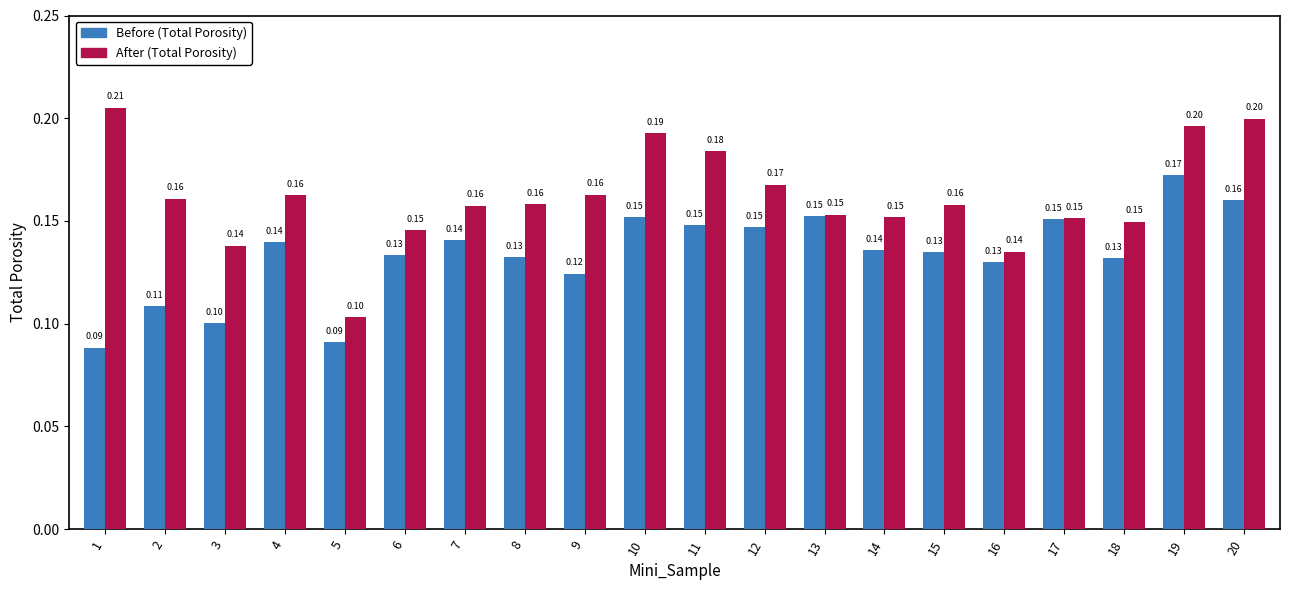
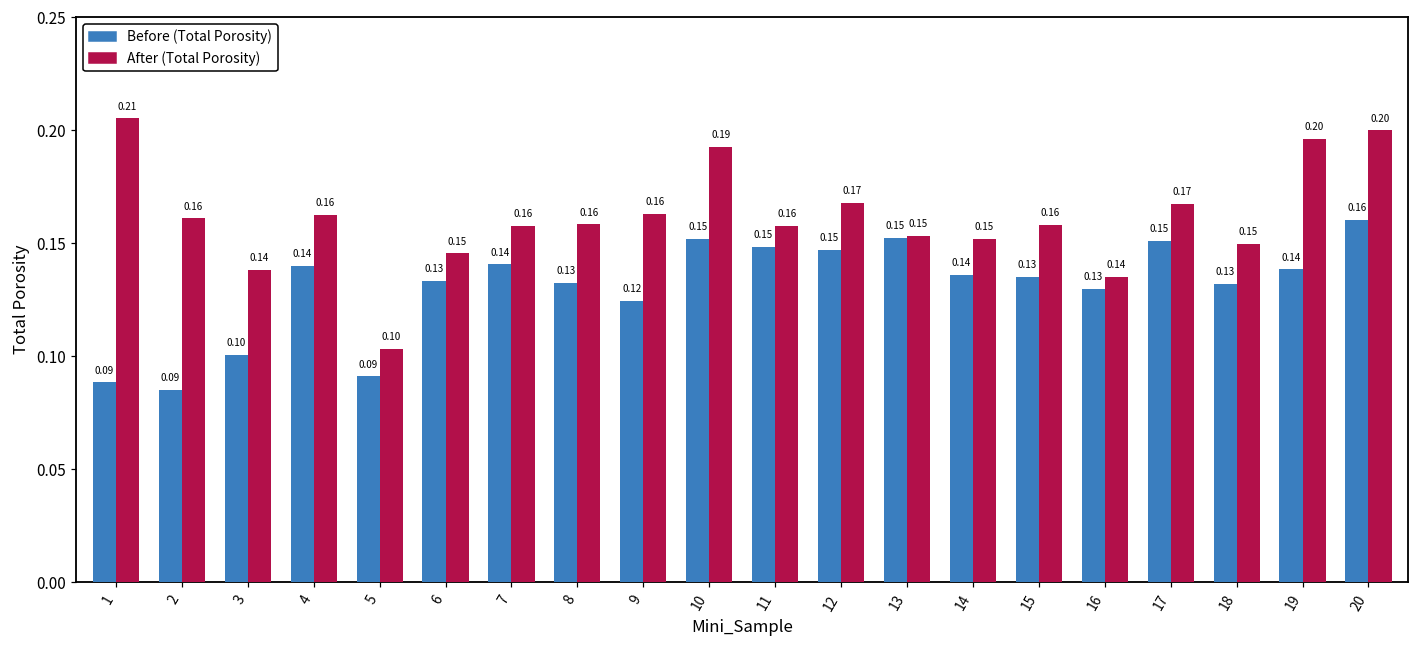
  {
    "Before (Total Porosity)": {
      "1": 0.09,
-     "2": 0.11,
+     "2": 0.09,
      "3": 0.10,
      "4": 0.14,
      "5": 0.09,
      "6": 0.13,
      "7": 0.14,
      "8": 0.13,
      "9": 0.12,
      "10": 0.15,
      "11": 0.15,
      "12": 0.15,
      "13": 0.15,
      "14": 0.14,
      "15": 0.13,
      "16": 0.13,
      "17": 0.15,
      "18": 0.13,
-     "19": 0.17,
+     "19": 0.14,
      "20": 0.16
    },
    "After (Total Porosity)": {
      "1": 0.21,
      "2": 0.16,
      "3": 0.14,
      "4": 0.16,
      "5": 0.10,
      "6": 0.15,
      "7": 0.16,
      "8": 0.16,
      "9": 0.16,
      "10": 0.19,
-     "11": 0.18,
+     "11": 0.16,
      "12": 0.17,
      "13": 0.15,
      "14": 0.15,
      "15": 0.16,
      "16": 0.14,
-     "17": 0.15,
+     "17": 0.17,
      "18": 0.15,
      "19": 0.20,
      "20": 0.20
    }
  }
